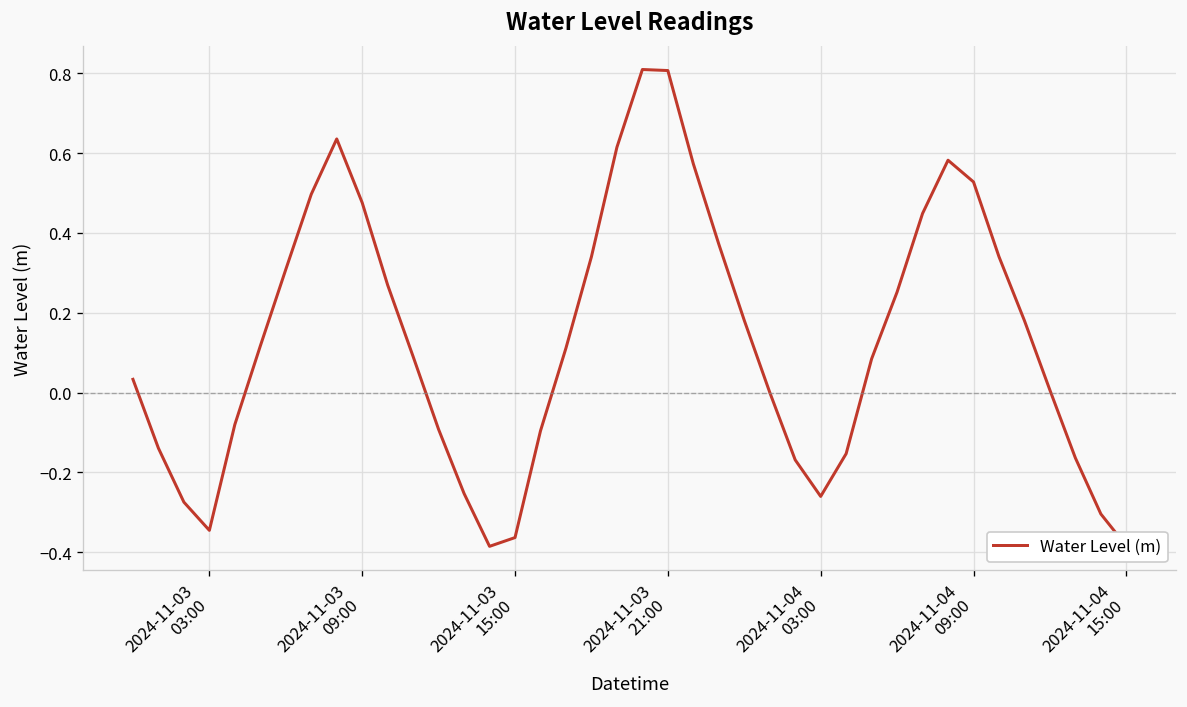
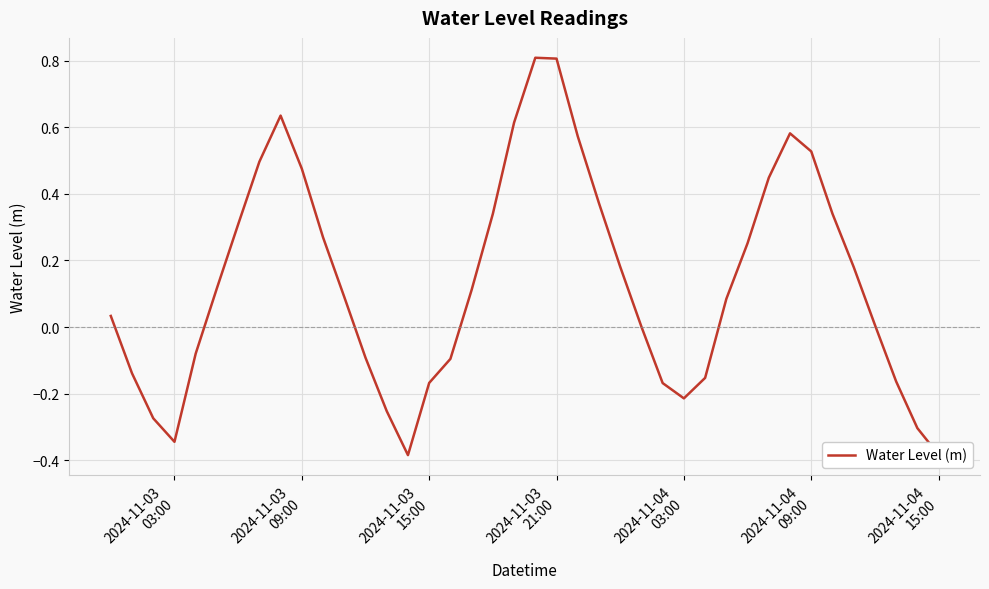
  {
    "2024-11-03 03:00": -0.35,
    "2024-11-03 09:00": 0.48,
-   "2024-11-03 15:00": -0.36,
+   "2024-11-03 15:00": -0.17,
    "2024-11-03 21:00": 0.81,
-   "2024-11-04 03:00": -0.26,
+   "2024-11-04 03:00": -0.21,
    "2024-11-04 09:00": 0.53
  }
